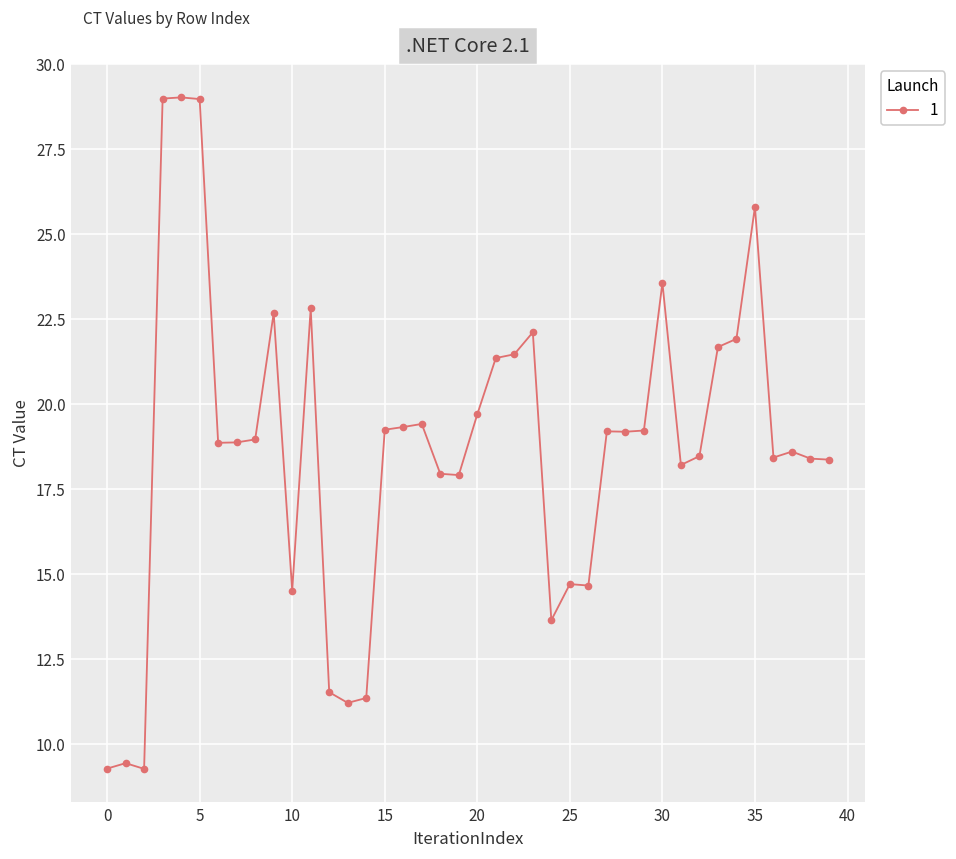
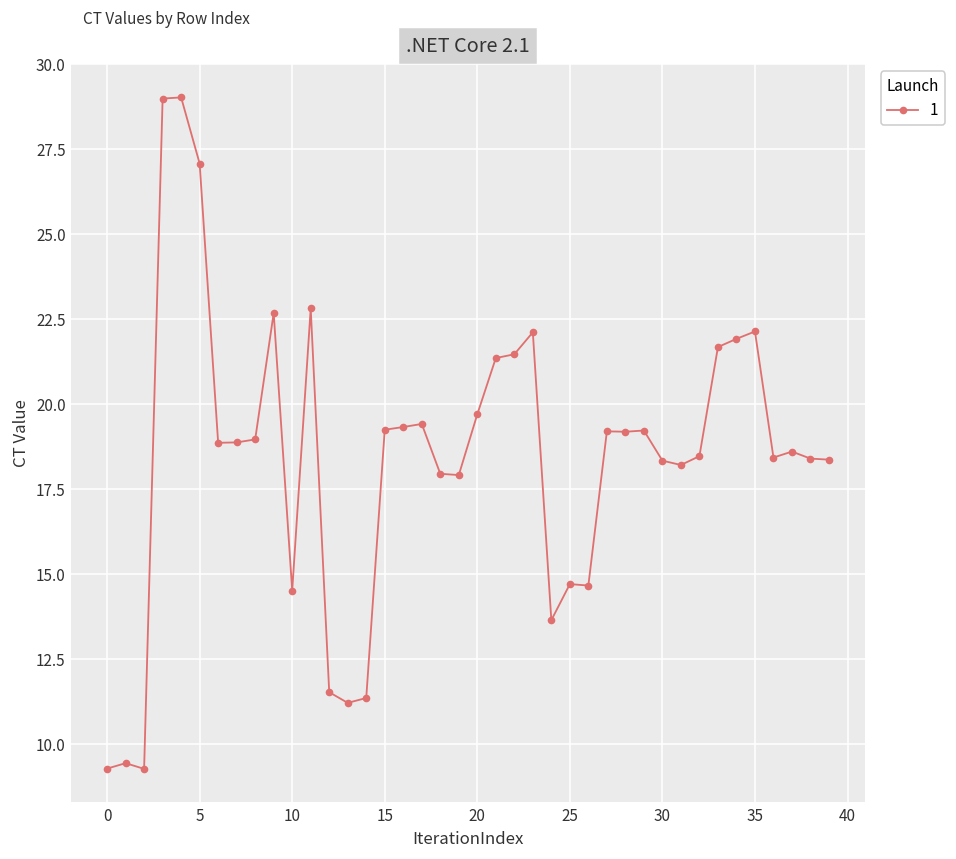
  {
    "0": 9.3,
-   "5": 29.0,
+   "5": 27.1,
    "10": 14.5,
    "15": 19.3,
    "20": 19.7,
    "25": 14.7,
-   "30": 23.6,
-   "35": 25.8
+   "30": 18.3,
+   "35": 22.1
  }
